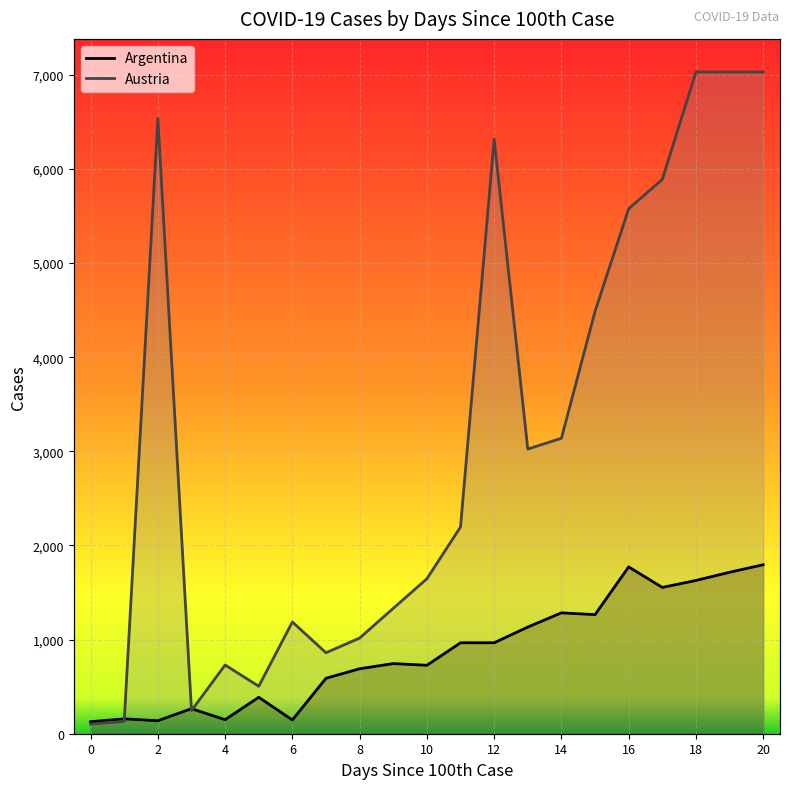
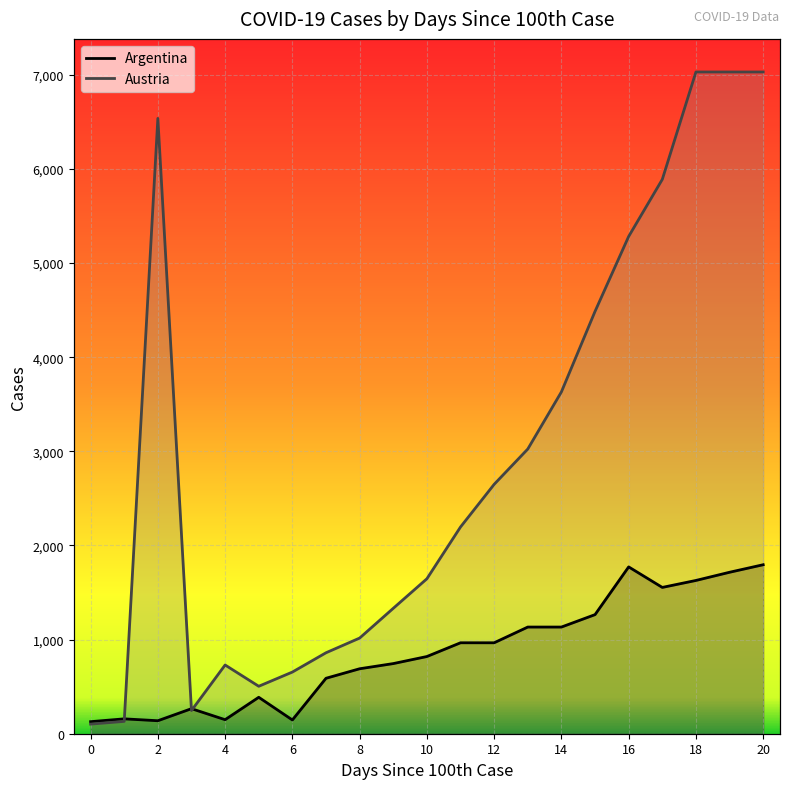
  {
    "Argentina": {
      "2": "100",
      "4": "100",
      "6": "100",
      "8": "700",
-     "10": "700",
+     "10": "800",
      "12": "1,000",
-     "14": "1,300",
+     "14": "1,100",
      "16": "1,800",
      "18": "1,600",
      "20": "1,800"
    },
    "Austria": {
      "2": "6,500",
      "4": "700",
-     "6": "1,200",
+     "6": "700",
      "8": "1,000",
      "10": "1,600",
-     "12": "6,300",
-     "14": "3,100",
-     "16": "5,600",
+     "12": "2,600",
+     "14": "3,600",
+     "16": "5,300",
      "18": "7,000",
      "20": "7,000"
    }
  }
